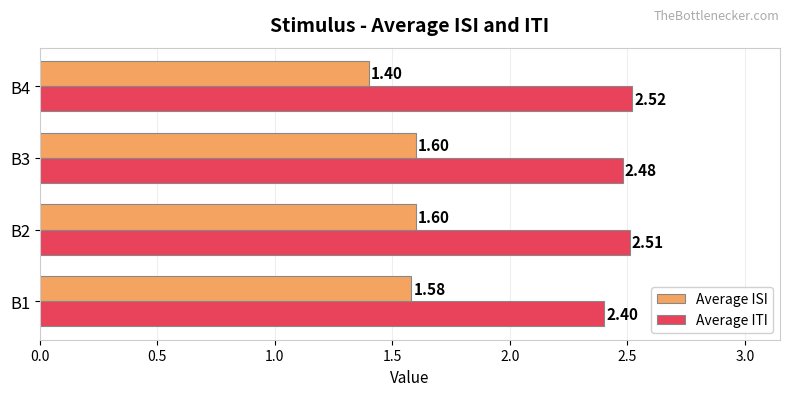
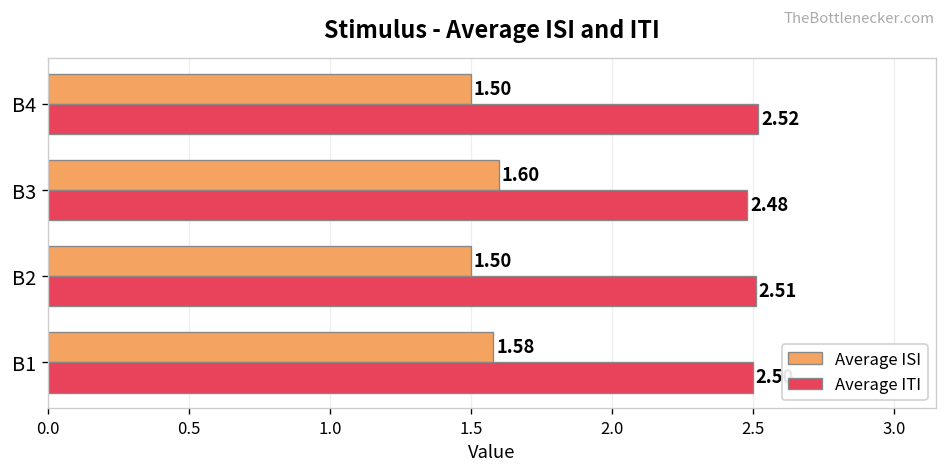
  {
    "Average ISI": {
-     "B4": 1.40,
+     "B4": 1.50,
      "B3": 1.60,
-     "B2": 1.60,
+     "B2": 1.50,
      "B1": 1.58
    },
    "Average ITI": {
-     "B1": 2.4
+     "B1": 2.5
    }
  }
